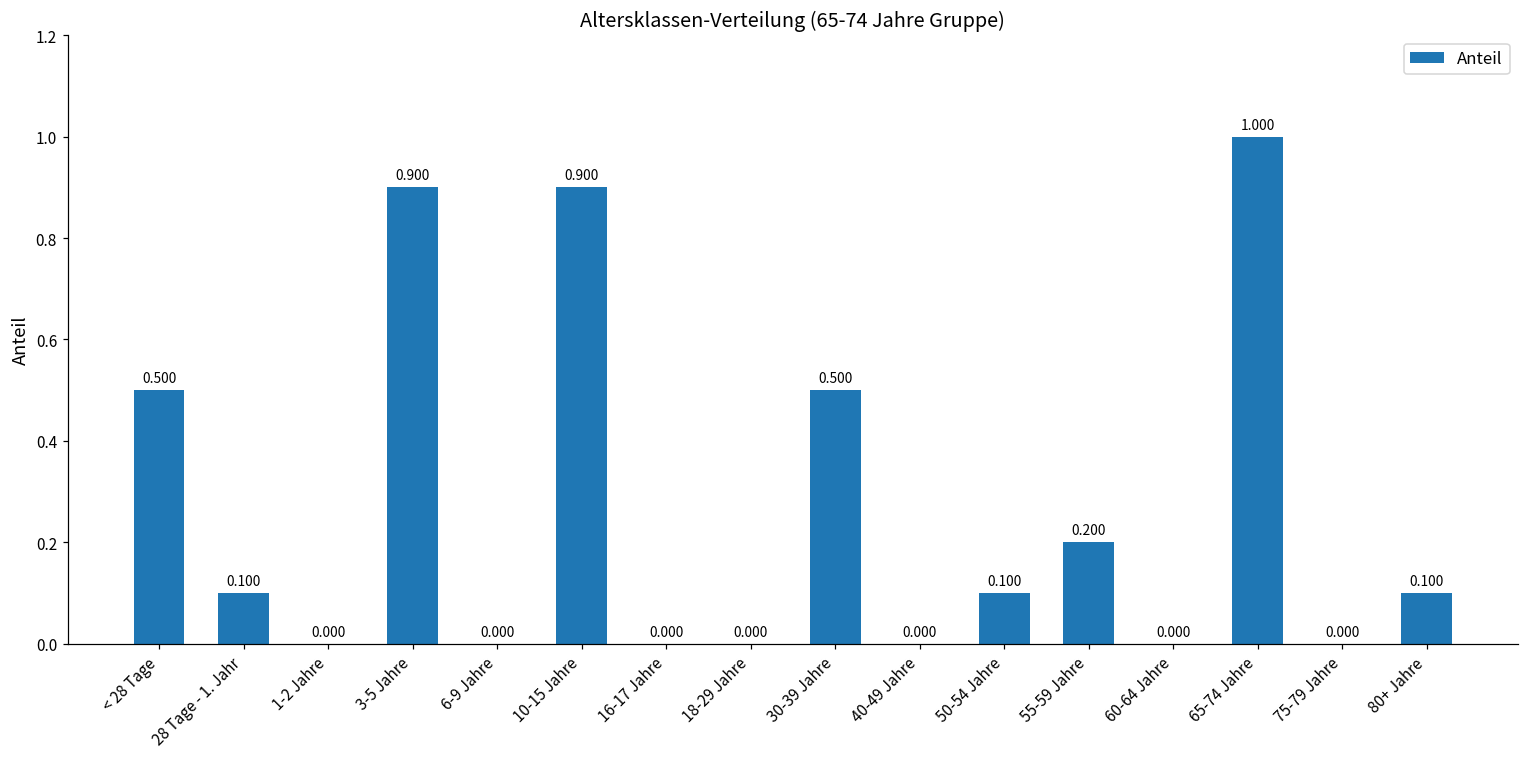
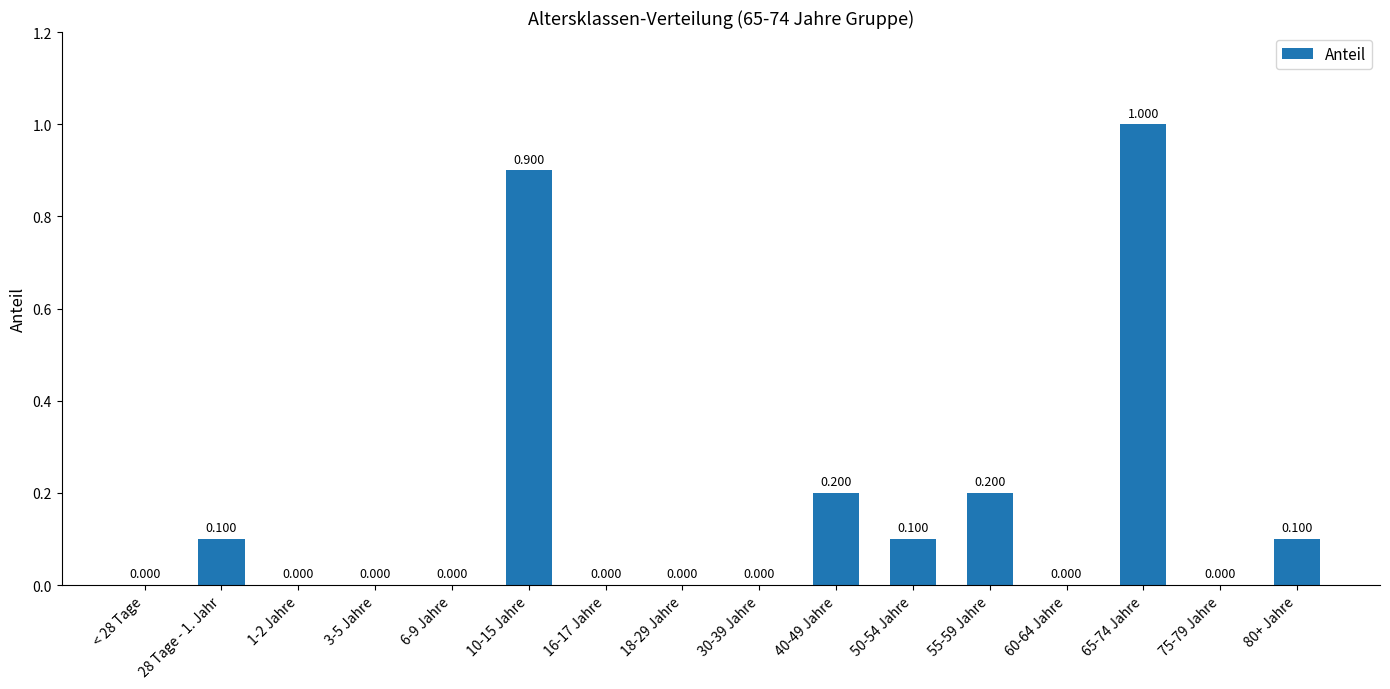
  {
-   "< 28 Tage": 0.500,
+   "< 28 Tage": 0.000,
    "28 Tage - 1. Jahr": 0.100,
    "1-2 Jahre": 0.000,
-   "3-5 Jahre": 0.900,
+   "3-5 Jahre": 0.000,
    "6-9 Jahre": 0.000,
    "10-15 Jahre": 0.900,
    "16-17 Jahre": 0.000,
    "18-29 Jahre": 0.000,
-   "30-39 Jahre": 0.500,
-   "40-49 Jahre": 0.000,
+   "30-39 Jahre": 0.000,
+   "40-49 Jahre": 0.200,
    "50-54 Jahre": 0.100,
    "55-59 Jahre": 0.200,
    "60-64 Jahre": 0.000,
    "65-74 Jahre": 1.000,
    "75-79 Jahre": 0.000,
    "80+ Jahre": 0.100
  }
